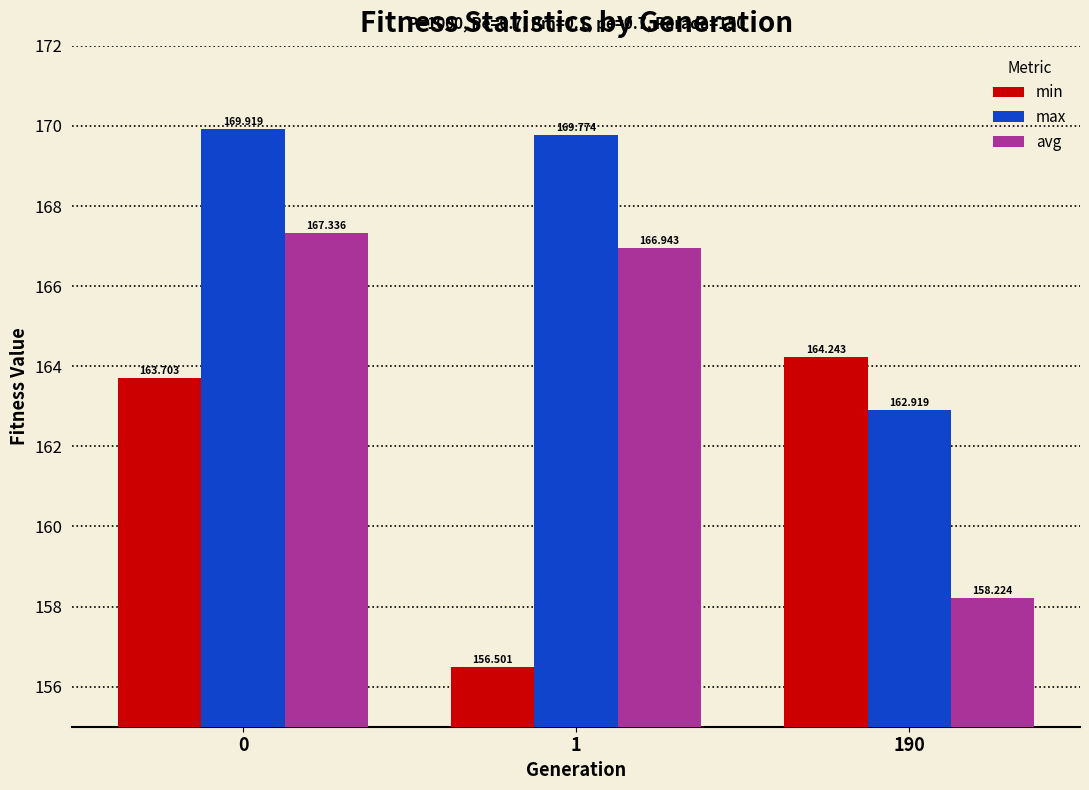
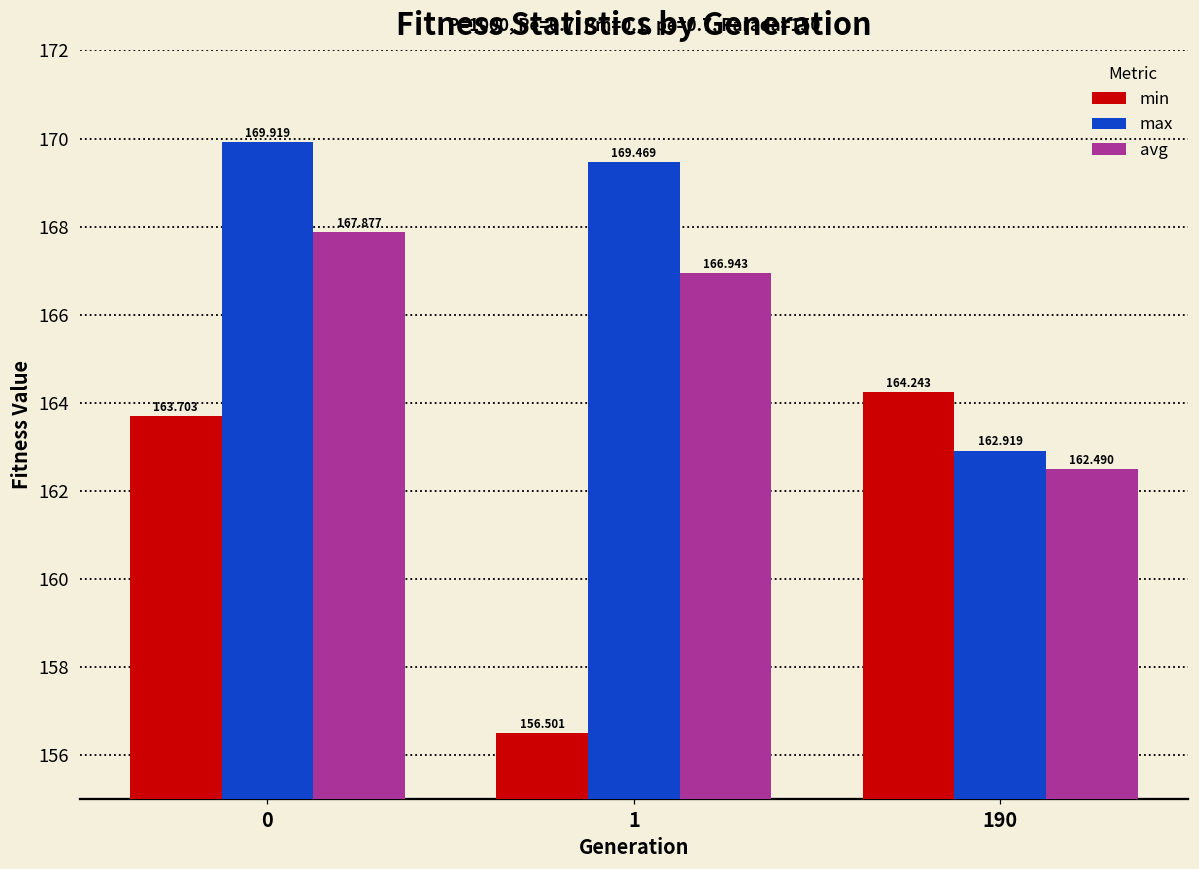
  {
    "min": {
      "0": 163.703,
      "1": 156.501,
      "190": 164.243
    },
    "max": {
      "0": 169.919,
-     "1": 169.774,
+     "1": 169.469,
      "190": 162.919
    },
    "avg": {
-     "0": 167.336,
+     "0": 167.877,
      "1": 166.943,
-     "190": 158.224
+     "190": 162.490
    }
  }
